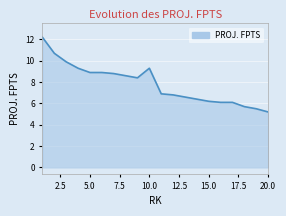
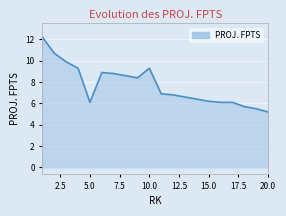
  {
-   "5.0": 8.9,
+   "5.0": 6.1,
    "10.0": 9.3,
    "15.0": 6.2,
    "20.0": 5.2
  }
